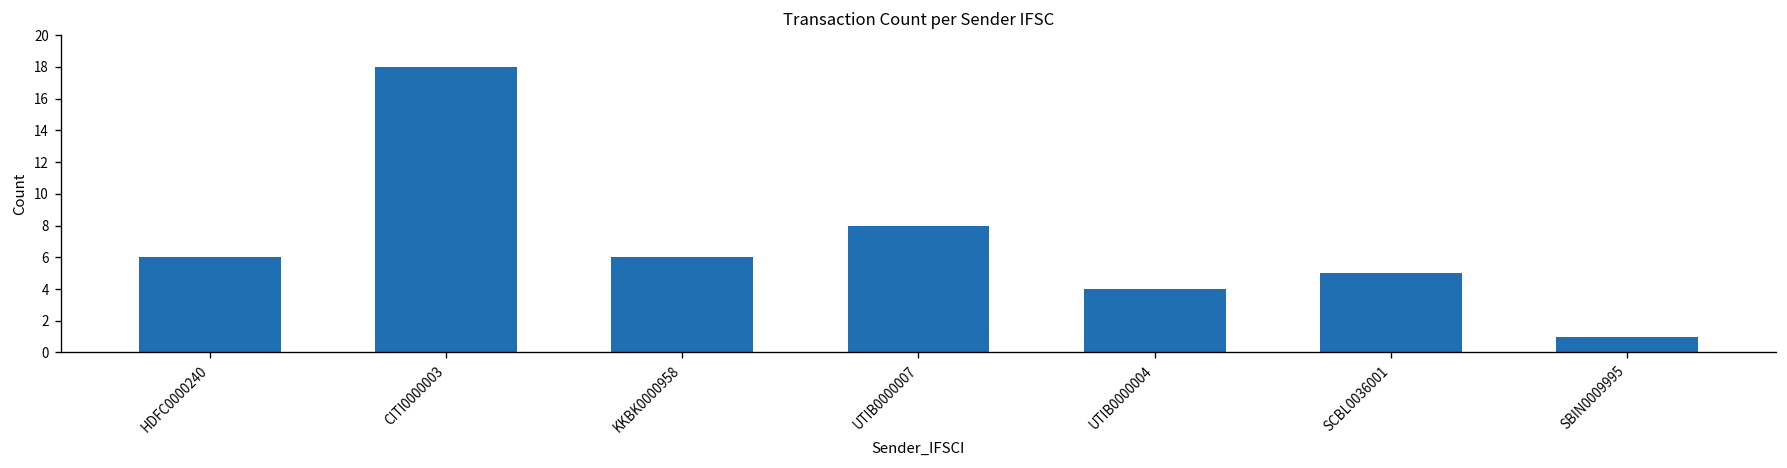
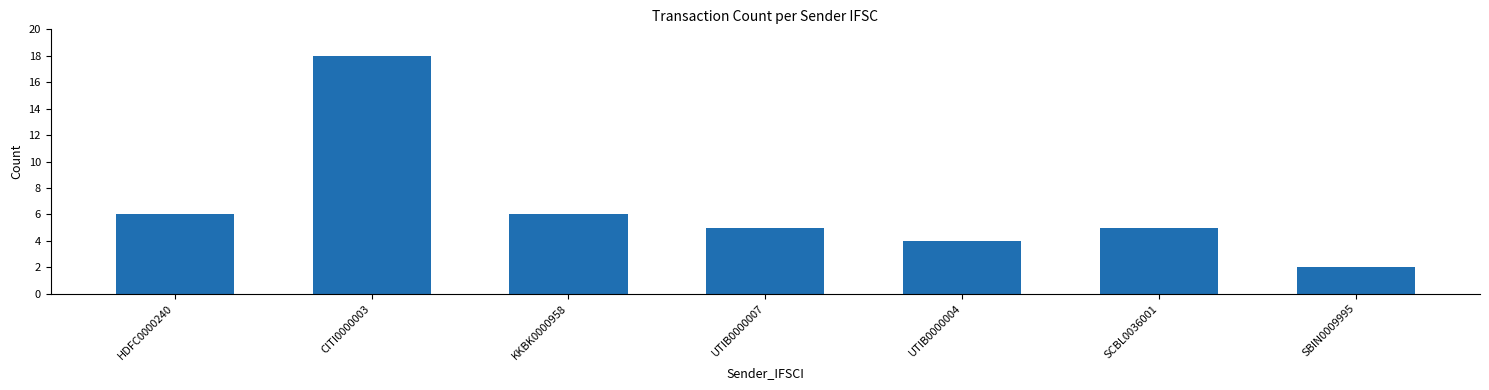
  {
    "HDFC0000240": 6,
    "CITI0000003": 18,
    "KKBK0000958": 6,
-   "UTIB0000007": 8,
+   "UTIB0000007": 5,
    "UTIB0000004": 4,
    "SCBL0036001": 5,
-   "SBIN0009995": 1
+   "SBIN0009995": 2
  }
